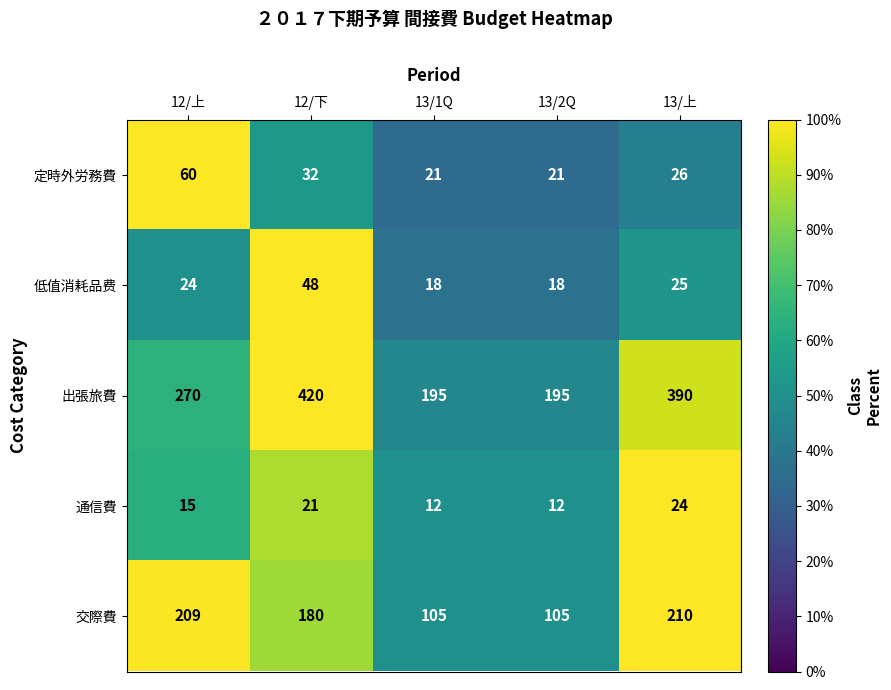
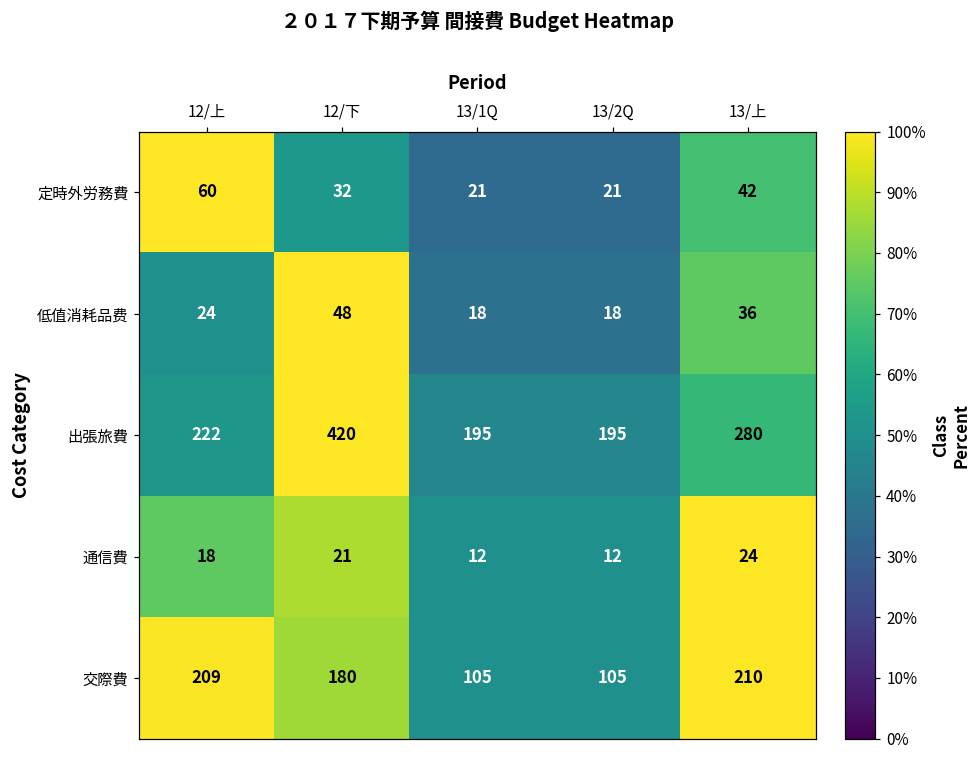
  {
    "定時外労務費": {
      "12/上": 60,
      "12/下": 32,
      "13/1Q": 21,
      "13/2Q": 21,
-     "13/上": 26
+     "13/上": 42
    },
    "低值消耗品费": {
      "12/上": 24,
      "12/下": 48,
      "13/1Q": 18,
      "13/2Q": 18,
-     "13/上": 25
+     "13/上": 36
    },
    "出張旅費": {
-     "12/上": 270,
+     "12/上": 222,
      "12/下": 420,
      "13/1Q": 195,
      "13/2Q": 195,
-     "13/上": 390
+     "13/上": 280
    },
    "通信費": {
-     "12/上": 15,
+     "12/上": 18,
      "12/下": 21,
      "13/1Q": 12,
      "13/2Q": 12,
      "13/上": 24
    },
    "交際費": {
      "12/上": 209,
      "12/下": 180,
      "13/1Q": 105,
      "13/2Q": 105,
      "13/上": 210
    }
  }
